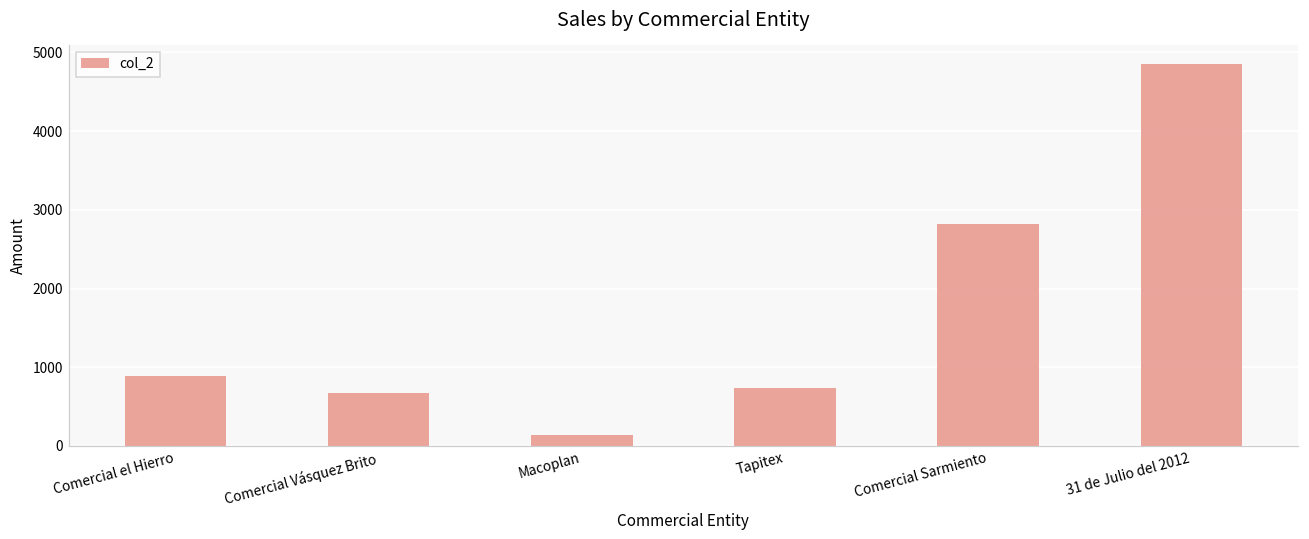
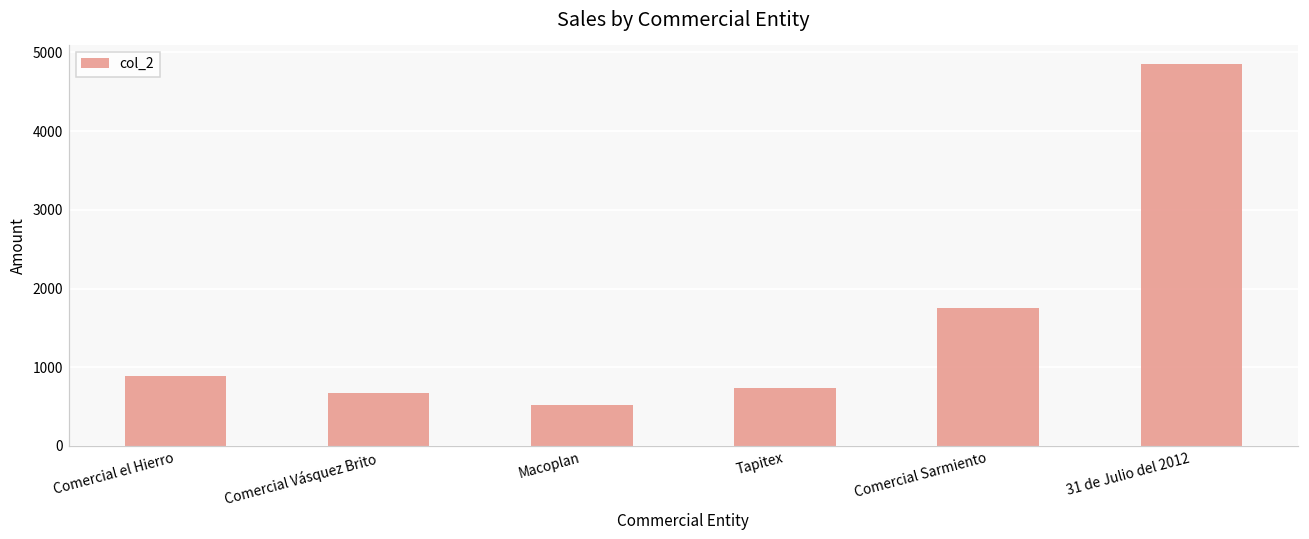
  {
    "Comercial el Hierro": 900,
    "Comercial Vásquez Brito": 700,
-   "Macoplan": 100,
+   "Macoplan": 500,
    "Tapitex": 700,
-   "Comercial Sarmiento": 2800,
+   "Comercial Sarmiento": 1800,
    "31 de Julio del 2012": 4900
  }
